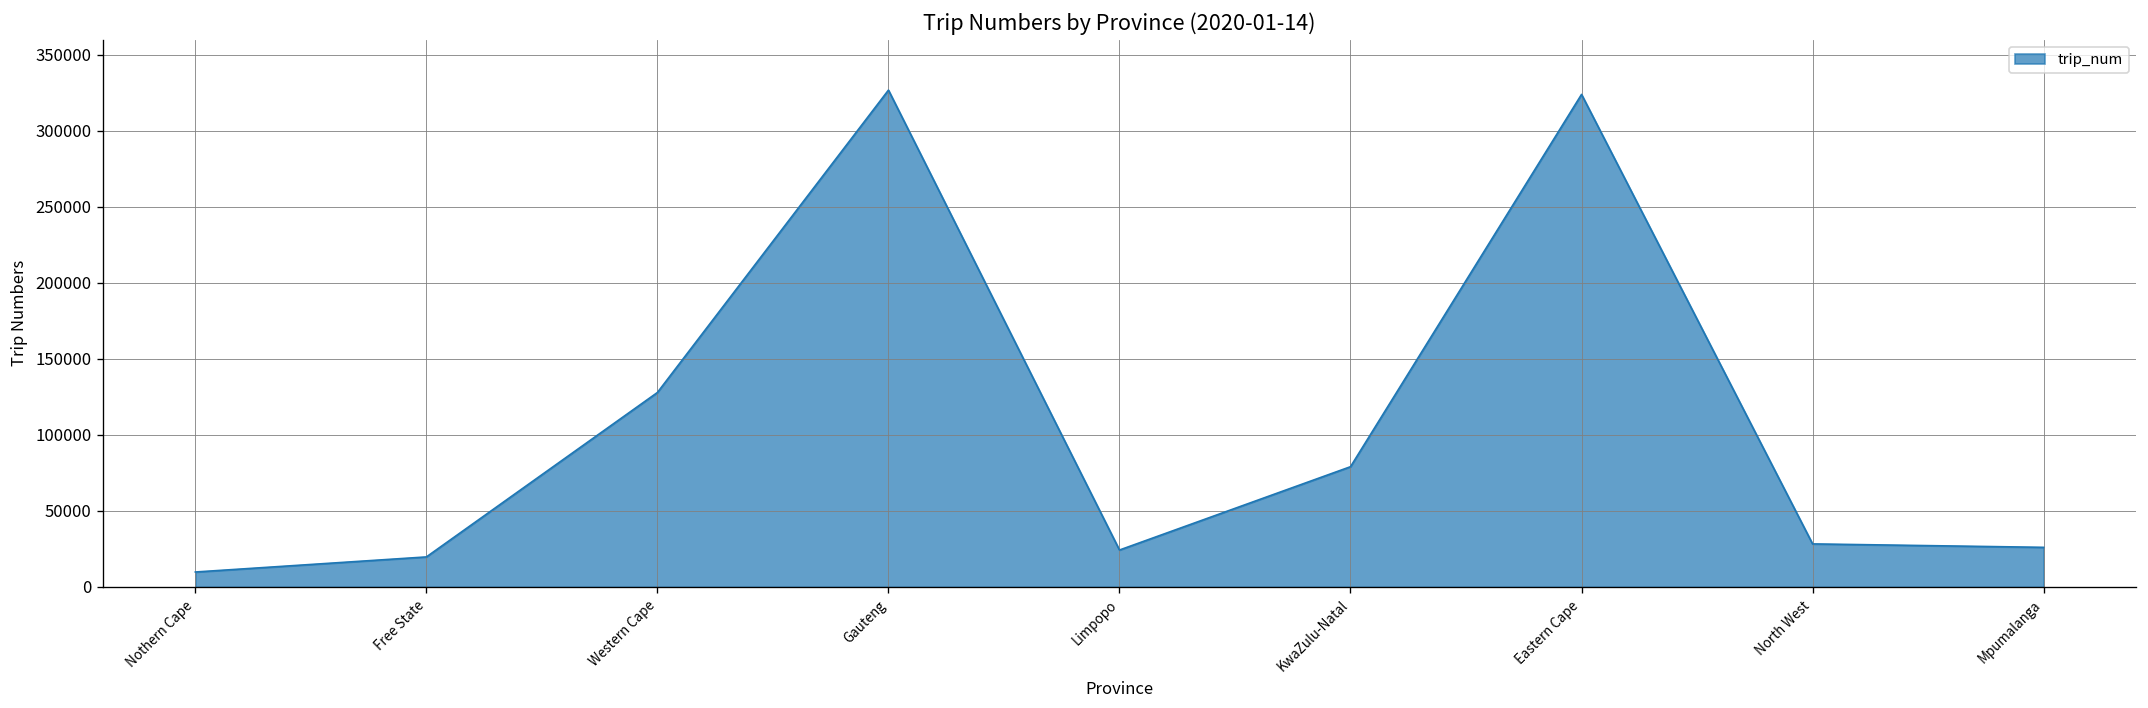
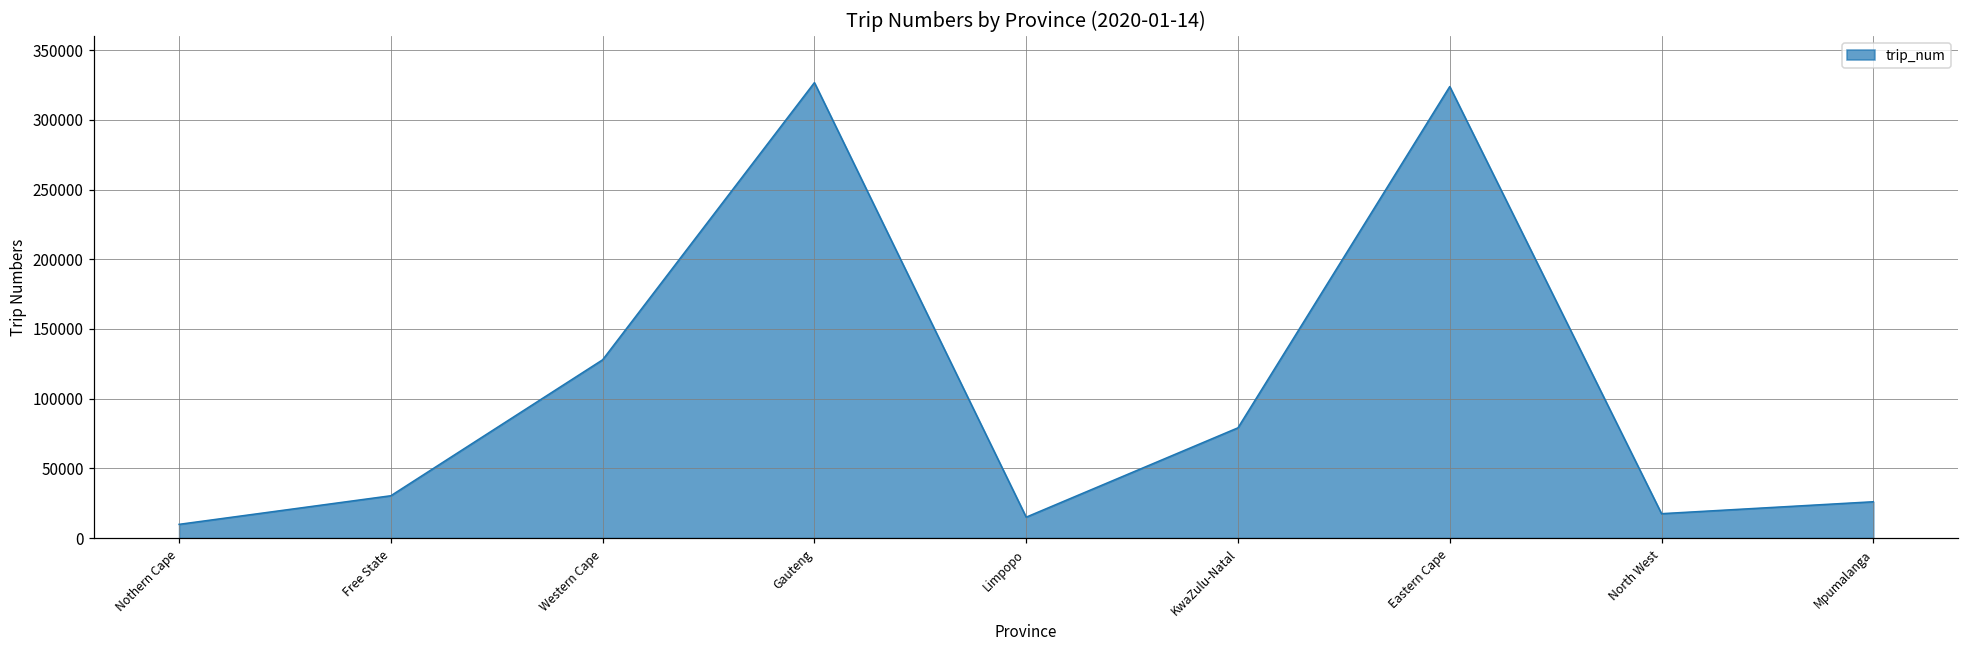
  {
    "Nothern Cape": 10000,
-   "Free State": 20000,
+   "Free State": 30000,
    "Western Cape": 128000,
    "Gauteng": 327000,
-   "Limpopo": 24000,
+   "Limpopo": 15000,
    "KwaZulu-Natal": 79000,
    "Eastern Cape": 324000,
-   "North West": 28000,
+   "North West": 17000,
    "Mpumalanga": 26000
  }
